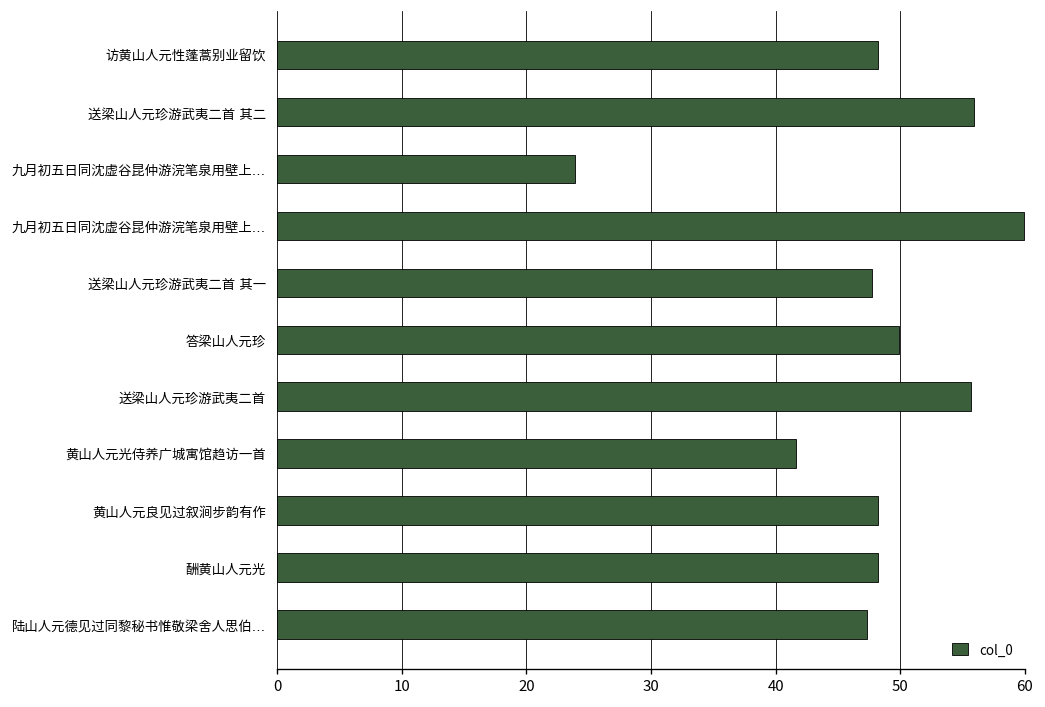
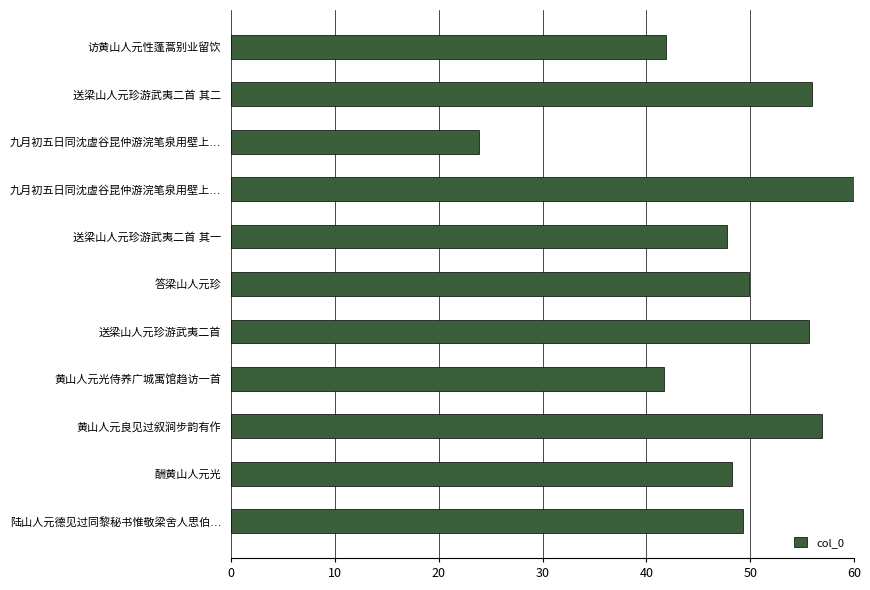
  {
-   "访黄山人元性蓬蒿别业留饮": 48.2,
+   "访黄山人元性蓬蒿别业留饮": 41.9,
    "送梁山人元珍游武夷二首 其二": 56.0,
    "送梁山人元珍游武夷二首 其一": 47.7,
    "答梁山人元珍": 49.9,
    "送梁山人元珍游武夷二首": 55.7,
    "黄山人元光侍养广城寓馆趋访一首": 41.7,
-   "黄山人元良见过叙涧步韵有作": 48.2,
+   "黄山人元良见过叙涧步韵有作": 56.9,
    "酬黄山人元光": 48.2,
-   "陆山人元德见过同黎秘书惟敬梁舍人思伯…": 47.4
+   "陆山人元德见过同黎秘书惟敬梁舍人思伯…": 49.3
  }
